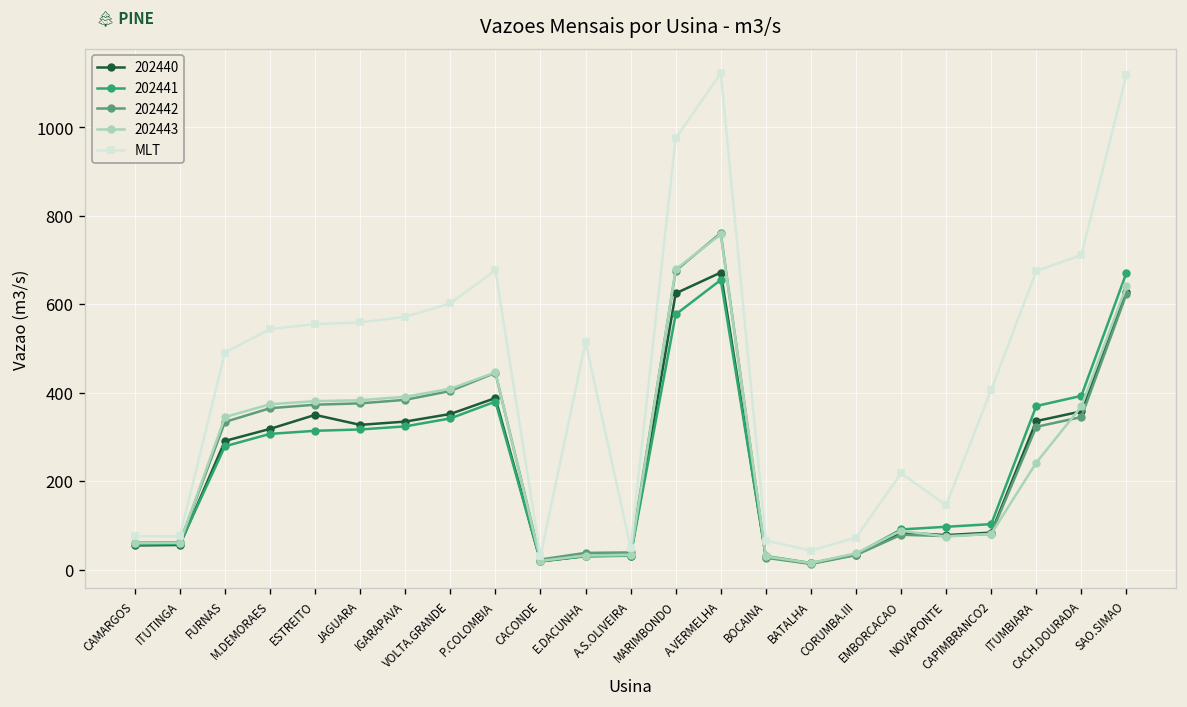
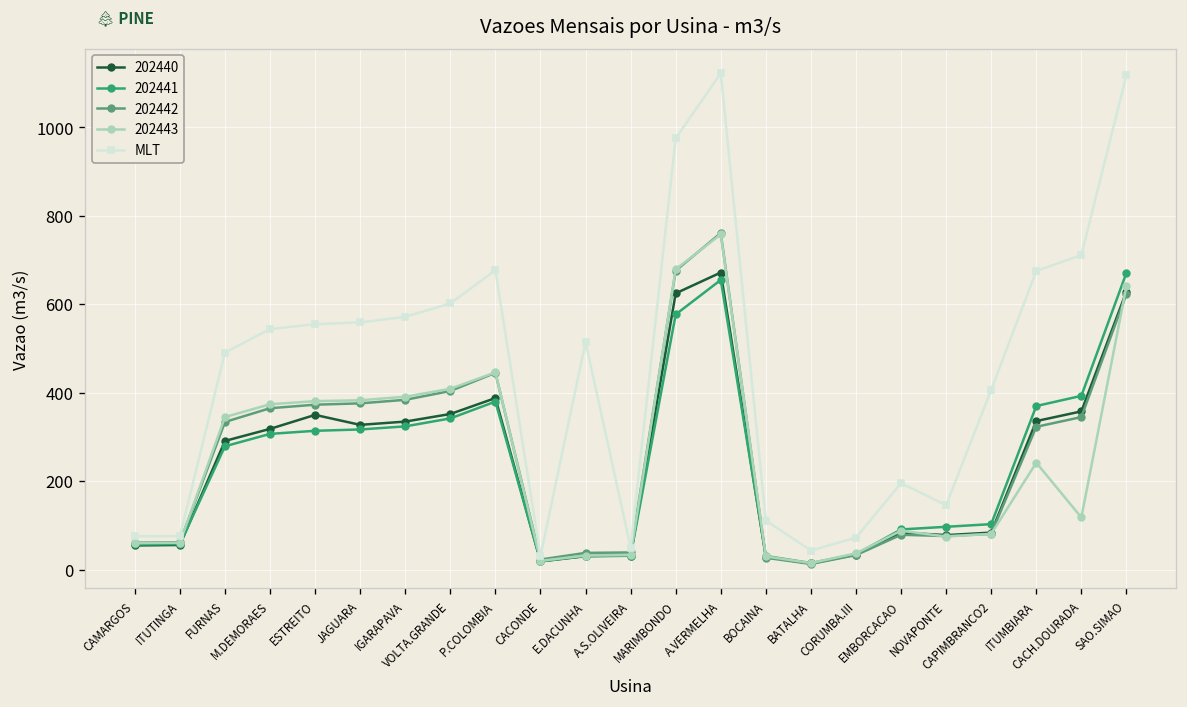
  {
    "202440": {
      "FURNAS": 290,
      "M.DEMORAES": 320,
      "ESTREITO": 350,
      "JAGUARA": 330,
      "IGARAPAVA": 330,
      "VOLTA.GRANDE": 350,
      "P.COLOMBIA": 390,
      "MARIMBONDO": 620,
      "A.VERMELHA": 670,
      "ITUMBIARA": 340,
      "CACH.DOURADA": 360
    },
    "202443": {
      "FURNAS": 350,
      "M.DEMORAES": 370,
      "ESTREITO": 380,
      "IGARAPAVA": 390,
      "ITUMBIARA": 240,
-     "CACH.DOURADA": 370,
+     "CACH.DOURADA": 120,
      "SAO.SIMAO": 640
    },
    "MLT": {
      "CAMARGOS": 80,
      "ITUTINGA": 80,
      "FURNAS": 490,
      "M.DEMORAES": 540,
      "ESTREITO": 550,
      "JAGUARA": 560,
      "IGARAPAVA": 570,
      "VOLTA.GRANDE": 600,
      "P.COLOMBIA": 680,
      "CACONDE": 30,
      "E.DACUNHA": 510,
      "A.S.OLIVEIRA": 50,
      "MARIMBONDO": 980,
      "A.VERMELHA": 1120,
-     "BOCAINA": 70,
+     "BOCAINA": 110,
      "BATALHA": 40,
      "CORUMBA.III": 70,
-     "EMBORCACAO": 220,
+     "EMBORCACAO": 200,
      "NOVAPONTE": 150,
      "CAPIMBRANCO2": 410,
      "ITUMBIARA": 680,
      "CACH.DOURADA": 710,
      "SAO.SIMAO": 1120
    }
  }
